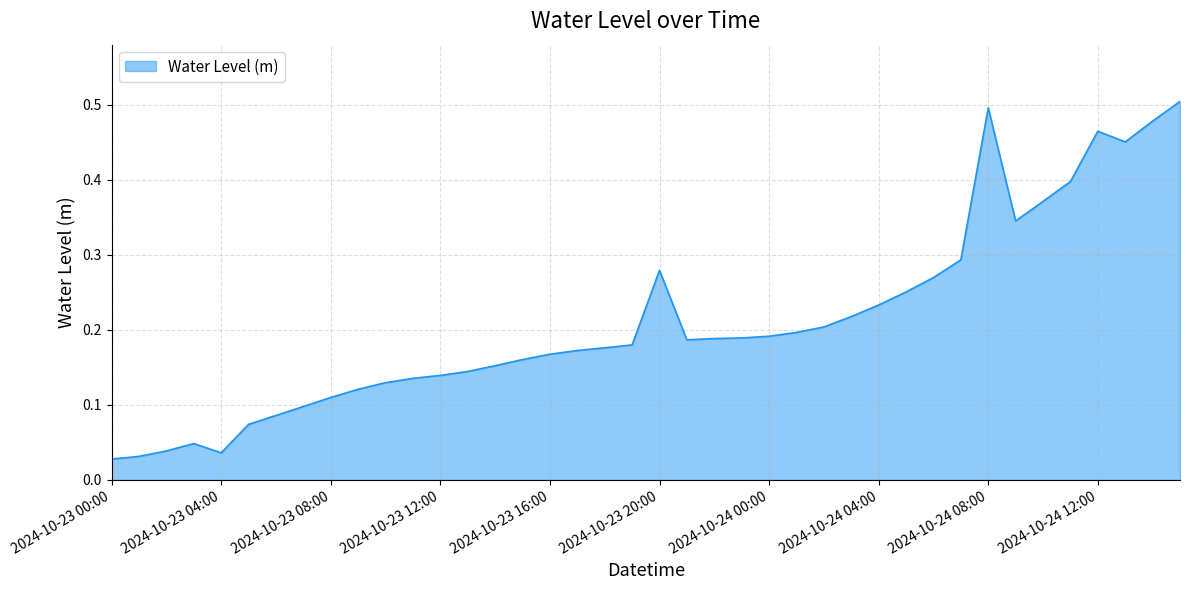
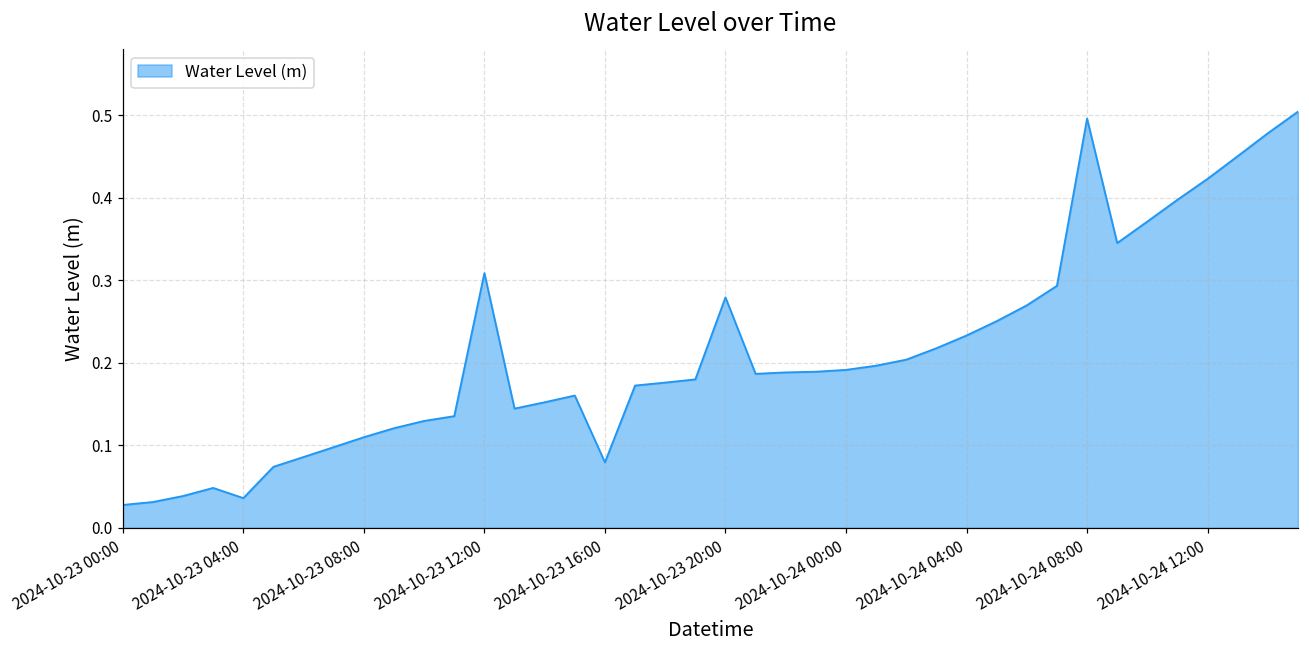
  {
    "2024-10-23 00:00": 0.03,
    "2024-10-23 04:00": 0.04,
    "2024-10-23 08:00": 0.11,
-   "2024-10-23 12:00": 0.14,
-   "2024-10-23 16:00": 0.17,
+   "2024-10-23 12:00": 0.31,
+   "2024-10-23 16:00": 0.08,
    "2024-10-23 20:00": 0.28,
    "2024-10-24 00:00": 0.19,
    "2024-10-24 04:00": 0.23,
    "2024-10-24 08:00": 0.50,
-   "2024-10-24 12:00": 0.46
+   "2024-10-24 12:00": 0.42
  }
